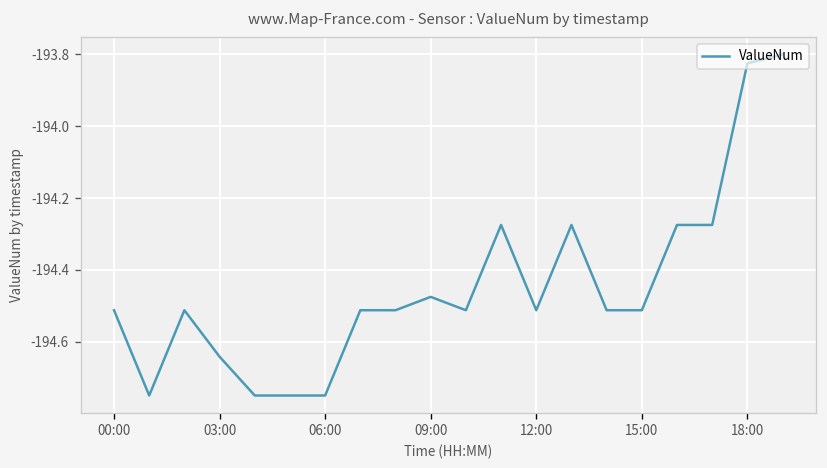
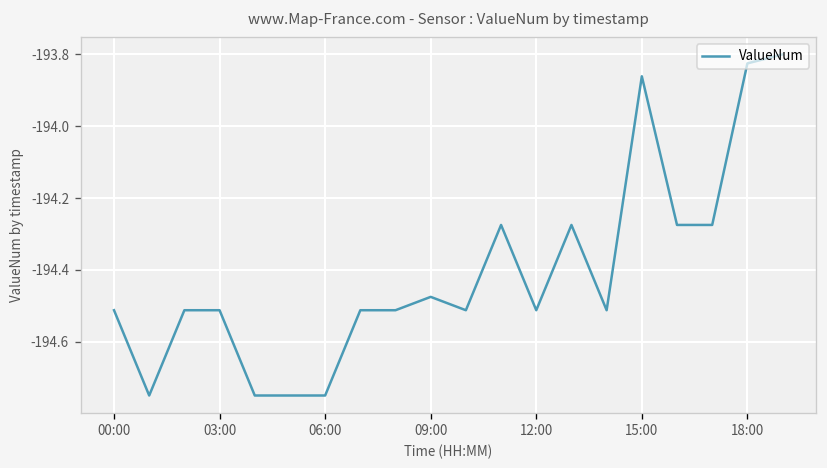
  {
    "00:00": -194.51,
-   "03:00": -194.64,
+   "03:00": -194.51,
    "06:00": -194.75,
    "09:00": -194.48,
    "12:00": -194.51,
-   "15:00": -194.51
+   "15:00": -193.86
  }
